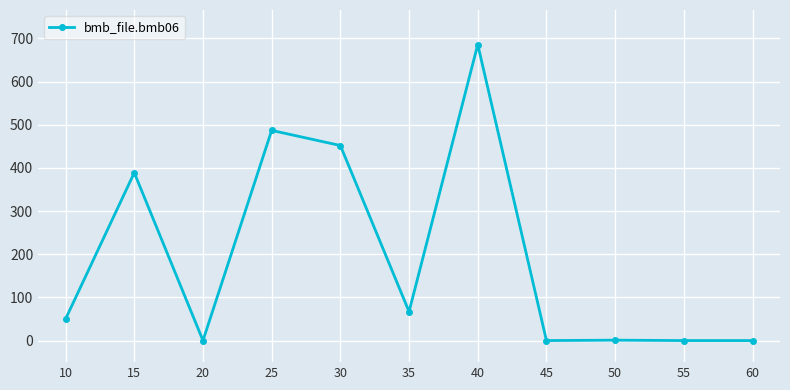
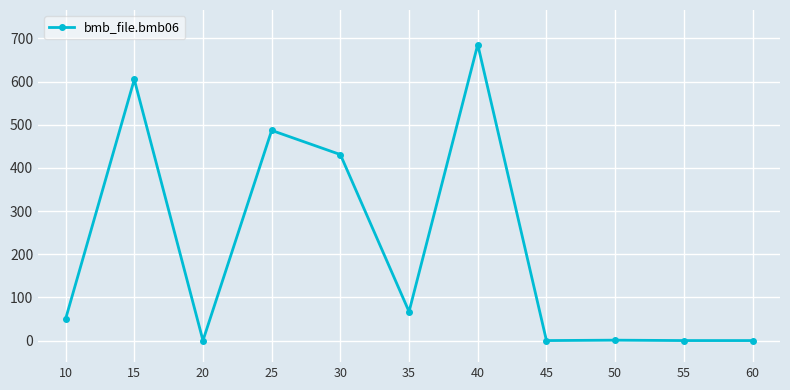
  {
    "10": 50,
-   "15": 390,
+   "15": 610,
    "20": 0,
    "25": 490,
-   "30": 450,
+   "30": 430,
    "35": 70,
    "40": 690,
    "45": 0,
    "50": 0,
    "55": 0,
    "60": 0
  }
